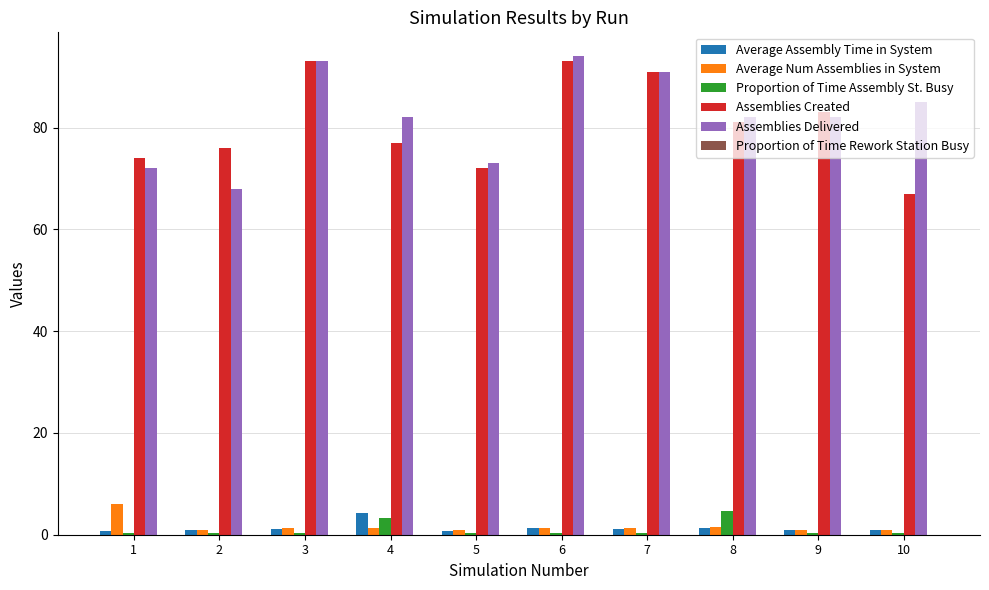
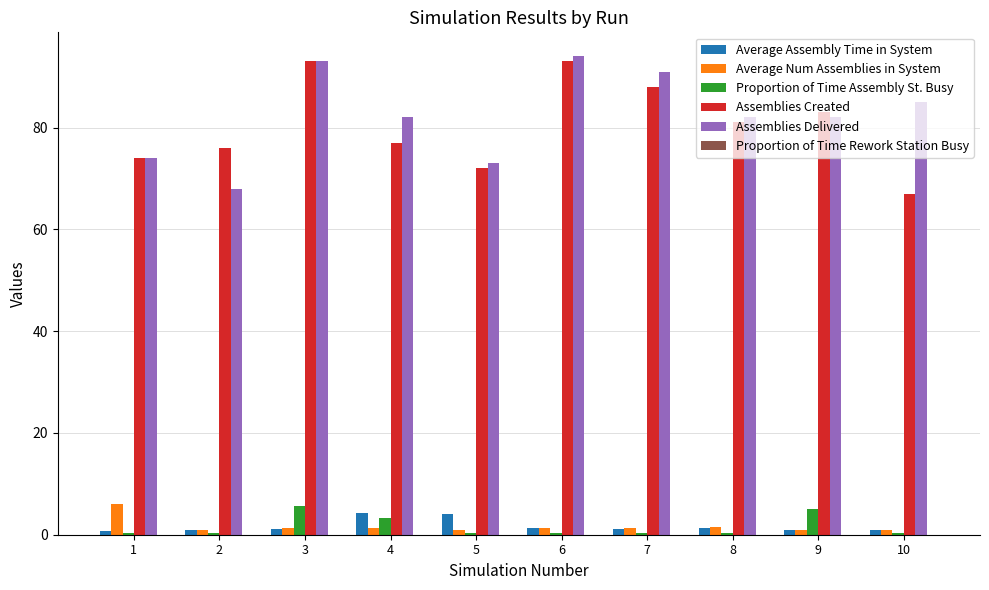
  {
    "Average Assembly Time in System": {
      "1": 1,
      "2": 1,
      "3": 1,
      "4": 4,
-     "5": 1,
+     "5": 4,
      "6": 1,
      "7": 1,
      "8": 1,
      "9": 1,
      "10": 1
    },
    "Average Num Assemblies in System": {
      "1": 6,
      "2": 1,
      "3": 1,
      "4": 1,
      "5": 1,
      "6": 1,
      "7": 1,
      "8": 1,
      "9": 1,
      "10": 1
    },
    "Proportion of Time Assembly St. Busy": {
-     "3": 0,
+     "3": 6,
      "4": 3,
-     "8": 5,
-     "9": 0
+     "8": 0,
+     "9": 5
    },
    "Assemblies Created": {
      "1": 74,
      "2": 76,
      "3": 93,
      "4": 77,
      "5": 72,
      "6": 93,
-     "7": 91,
+     "7": 88,
      "10": 67
    },
    "Assemblies Delivered": {
-     "1": 72,
+     "1": 74,
      "2": 68,
      "3": 93,
      "4": 82,
      "5": 73,
      "6": 94,
      "7": 91
    },
    "Proportion of Time Rework Station Busy": {
      "1": 0,
      "2": 0,
      "3": 0,
      "4": 0,
      "5": 0,
      "6": 0,
      "7": 0,
      "8": 0,
      "9": 0,
      "10": 0
    }
  }
